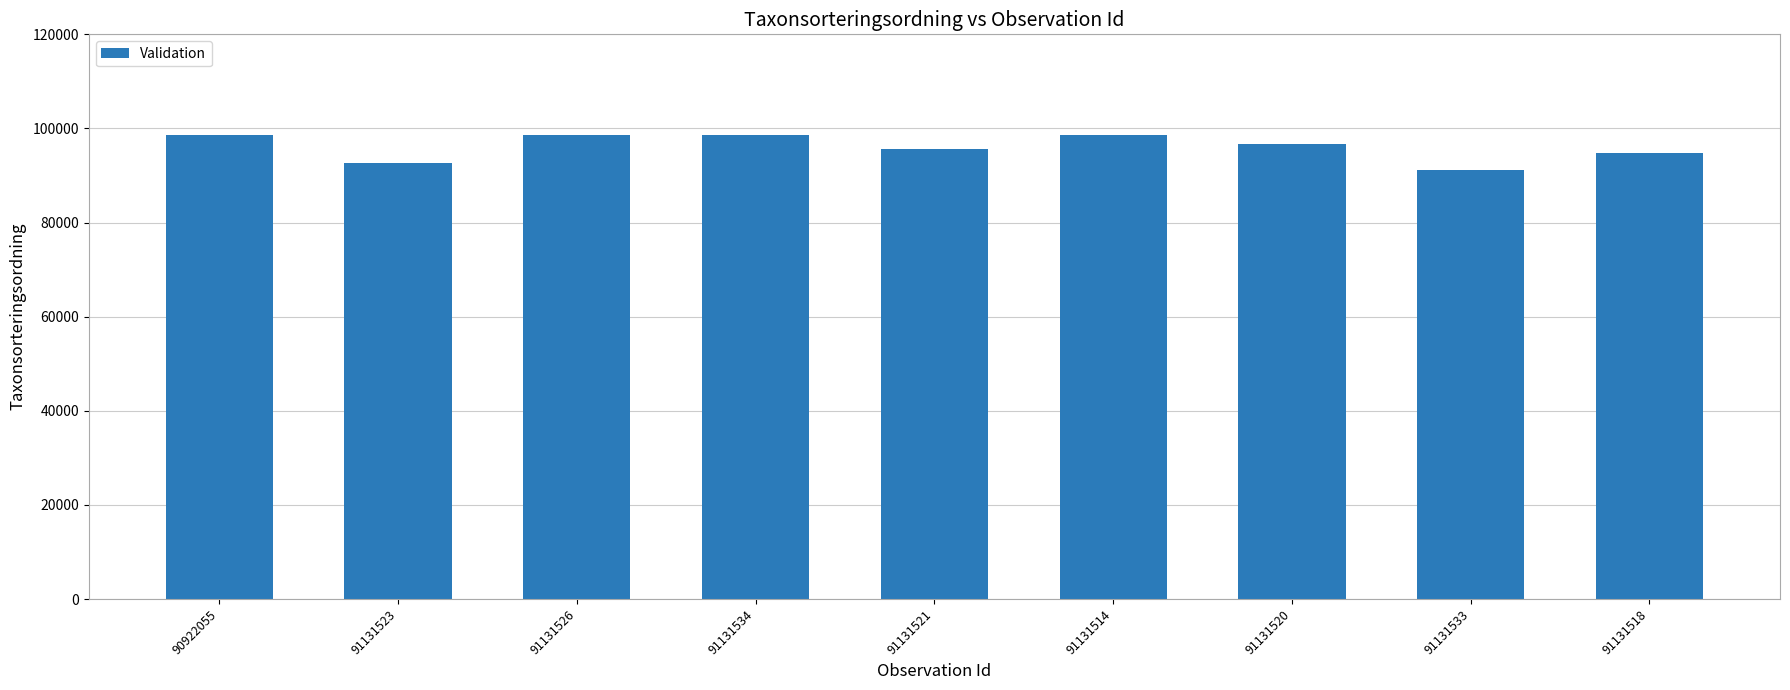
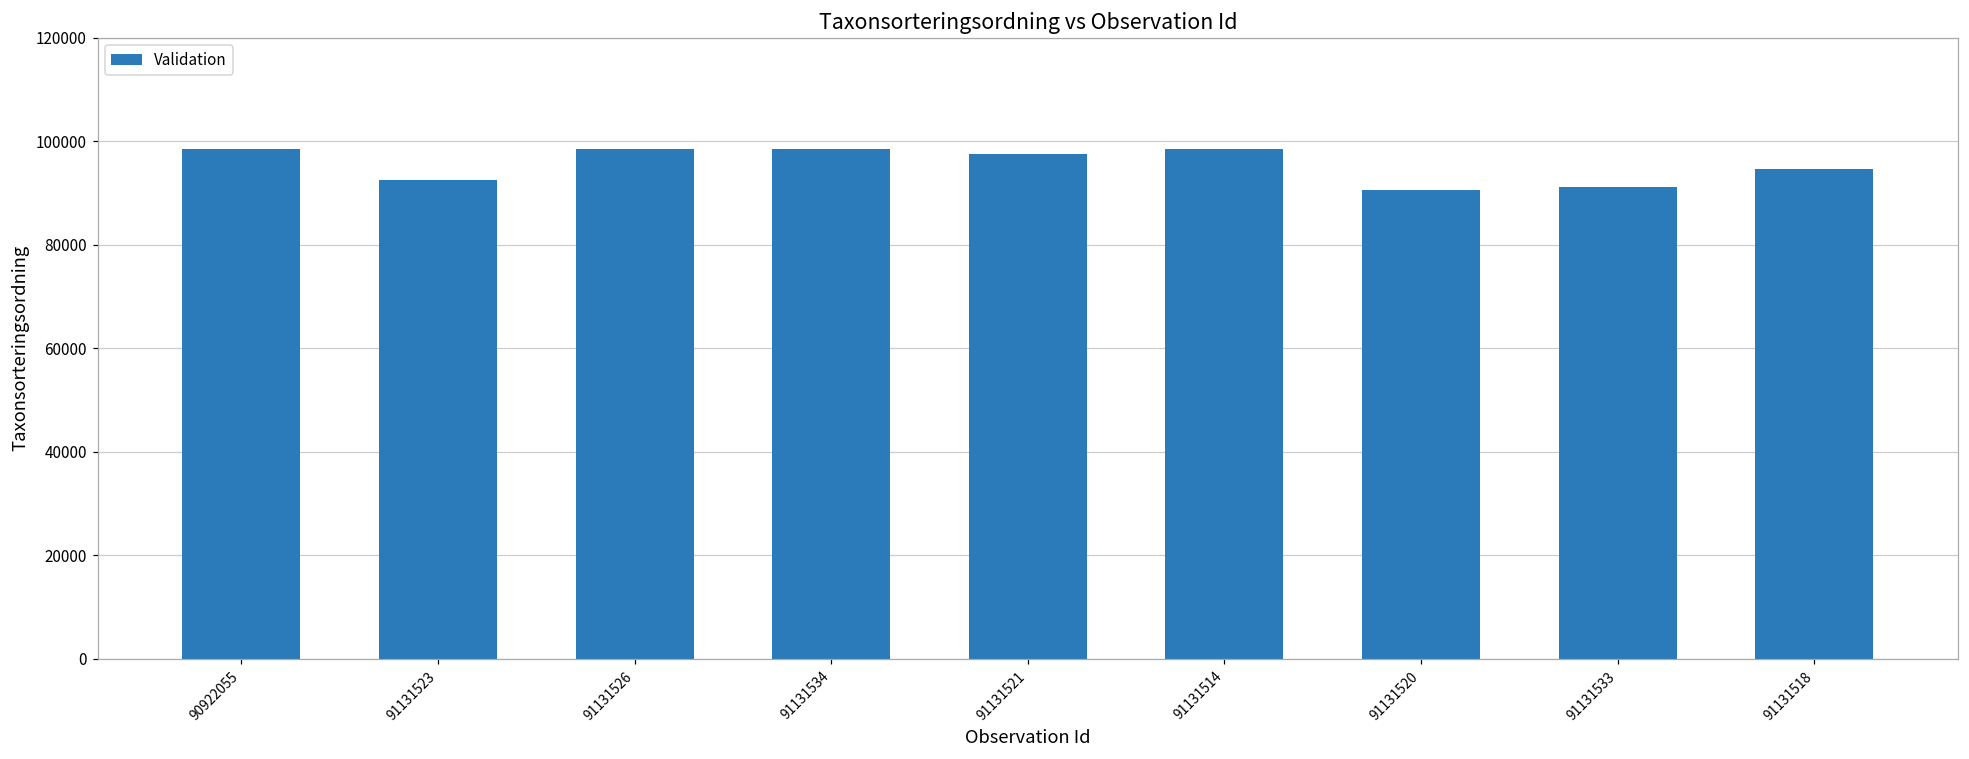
  {
    "90922055": 99000,
    "91131523": 93000,
    "91131526": 99000,
    "91131534": 99000,
-   "91131521": 96000,
+   "91131521": 98000,
    "91131514": 99000,
-   "91131520": 97000,
+   "91131520": 91000,
    "91131533": 91000,
    "91131518": 95000
  }
